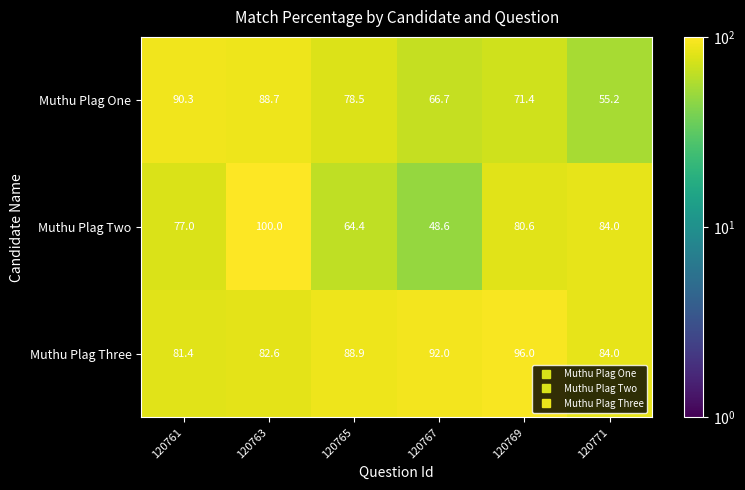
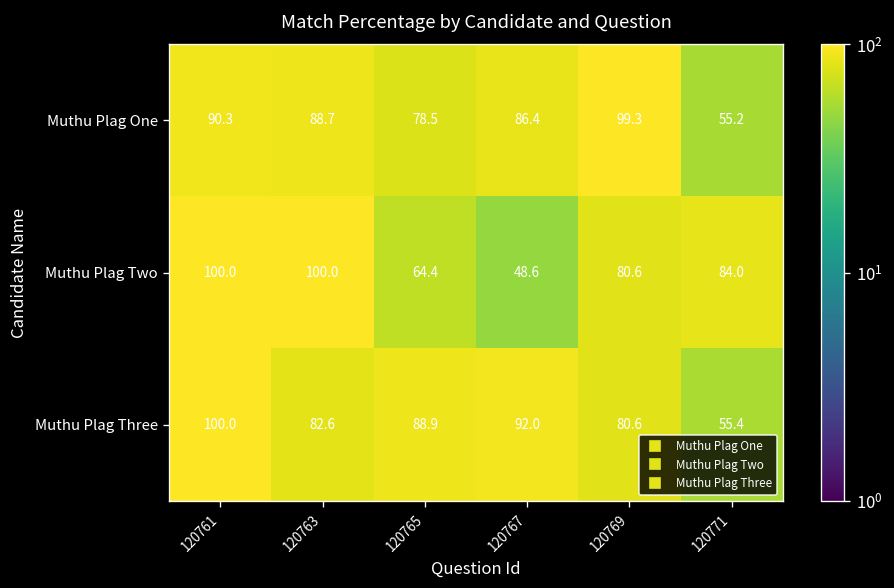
  {
    "Muthu Plag One": {
      "120761": 90.3,
      "120763": 88.7,
      "120765": 78.5,
-     "120767": 66.7,
-     "120769": 71.4,
+     "120767": 86.4,
+     "120769": 99.3,
      "120771": 55.2
    },
    "Muthu Plag Two": {
-     "120761": 77.0,
+     "120761": 100.0,
      "120763": 100.0,
      "120765": 64.4,
      "120767": 48.6,
      "120769": 80.6,
      "120771": 84.0
    },
    "Muthu Plag Three": {
-     "120761": 81.4,
+     "120761": 100.0,
      "120763": 82.6,
      "120765": 88.9,
      "120767": 92.0,
-     "120769": 96.0,
-     "120771": 84.0
+     "120769": 80.6,
+     "120771": 55.4
    }
  }
